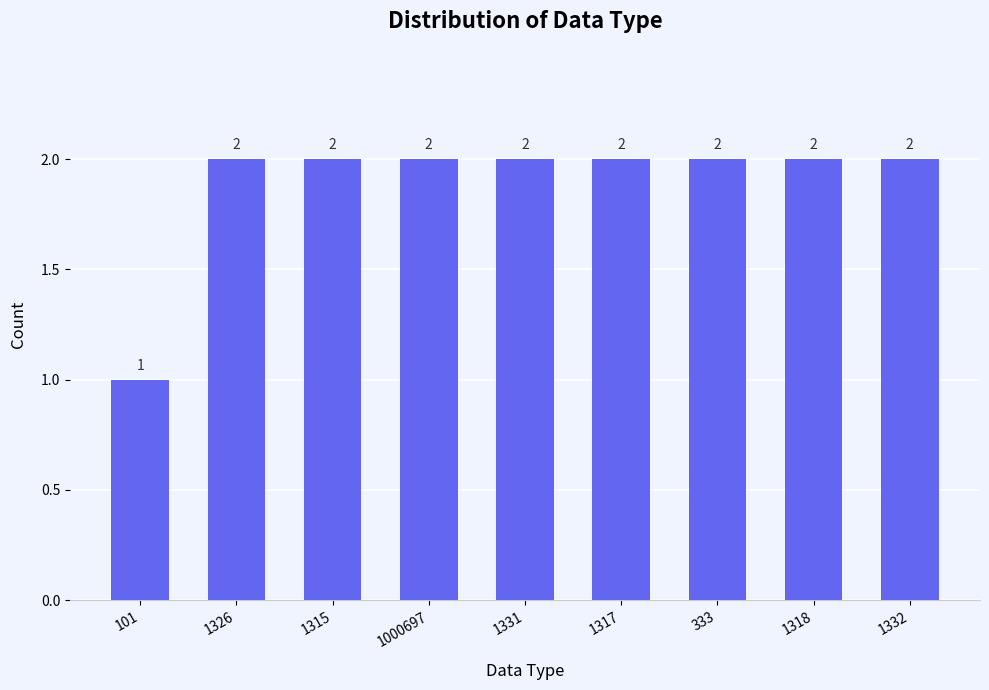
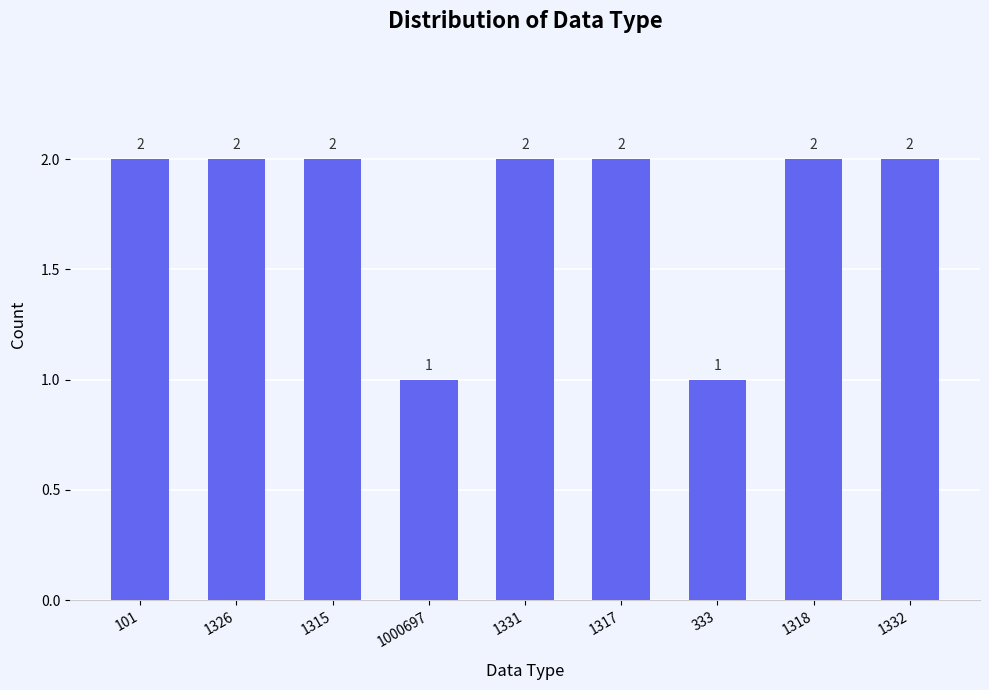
  {
-   "101": 1,
+   "101": 2,
    "1326": 2,
    "1315": 2,
-   "1000697": 2,
+   "1000697": 1,
    "1331": 2,
    "1317": 2,
-   "333": 2,
+   "333": 1,
    "1318": 2,
    "1332": 2
  }
